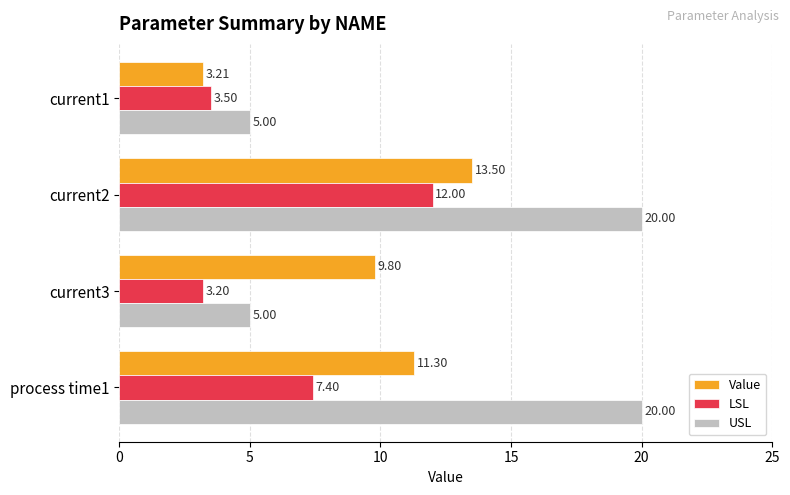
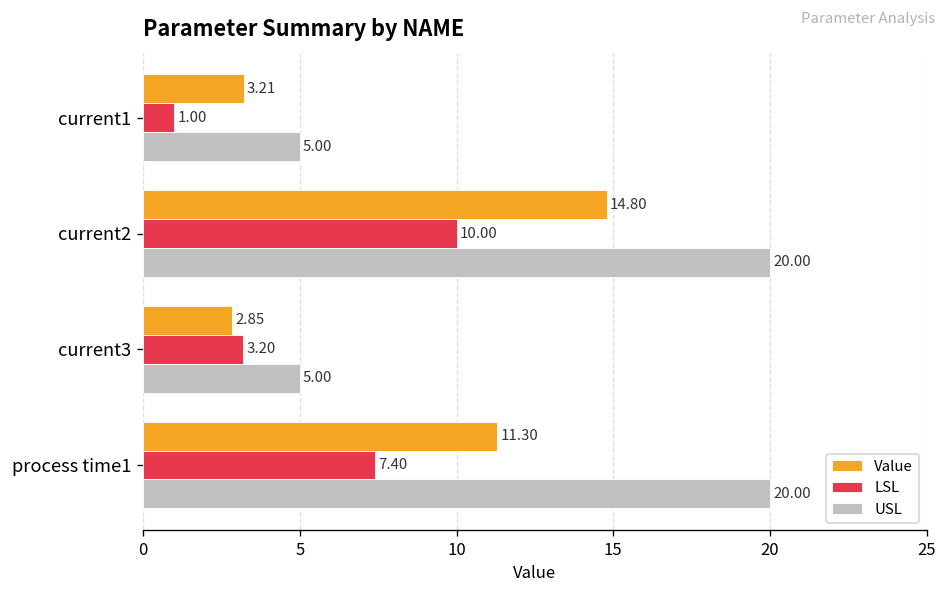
  {
    "Value": {
      "current1": 3.21,
-     "current2": 13.50,
-     "current3": 9.80,
+     "current2": 14.80,
+     "current3": 2.85,
      "process time1": 11.30
    },
    "LSL": {
-     "current1": 3.50,
-     "current2": 12.00,
+     "current1": 1.00,
+     "current2": 10.00,
      "current3": 3.20,
      "process time1": 7.40
    },
    "USL": {
      "current1": 5.00,
      "current2": 20.00,
      "current3": 5.00,
      "process time1": 20.00
    }
  }
